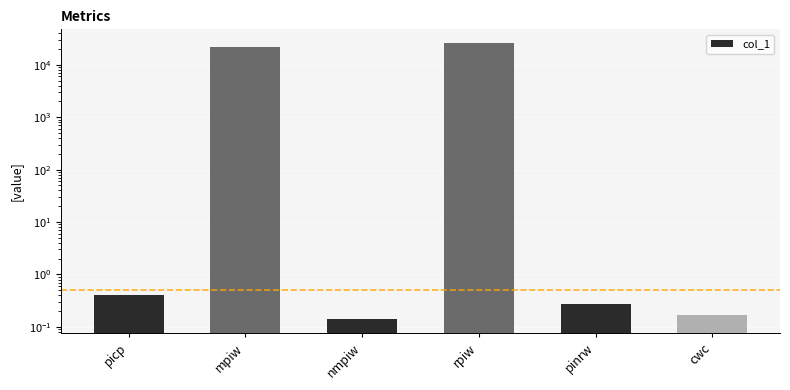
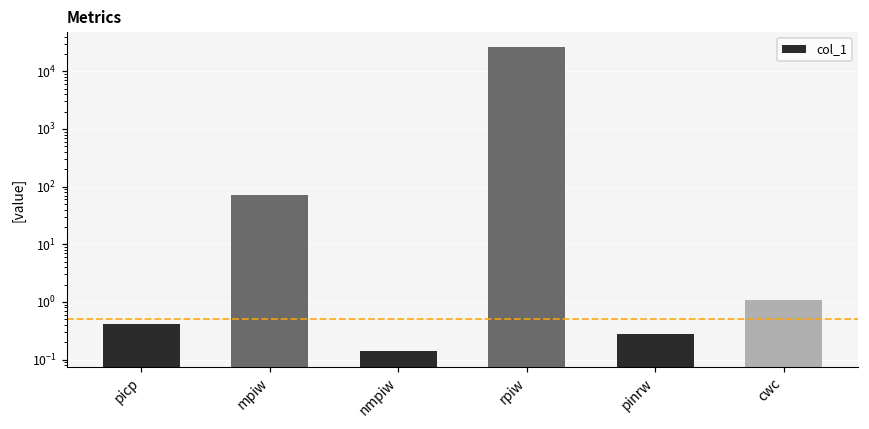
  {
    "picp": 0.4,
-   "mpiw": 22000,
+   "mpiw": 70,
    "nmpiw": 0.14,
    "rpiw": 30000,
    "pinrw": 0.3,
-   "cwc": 0.17
+   "cwc": 1.1
  }
